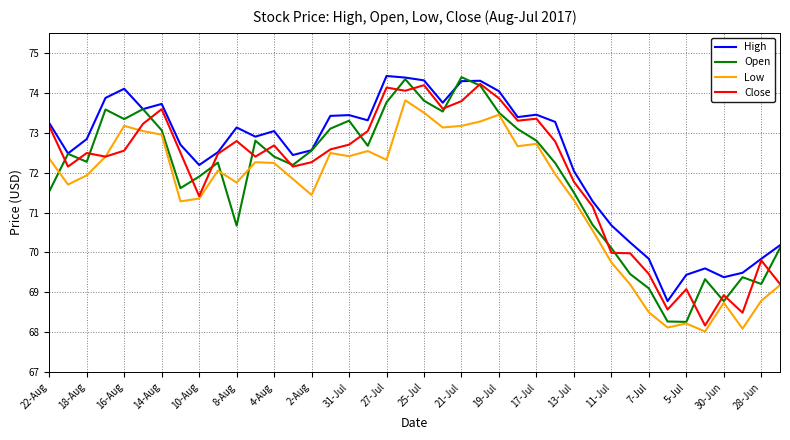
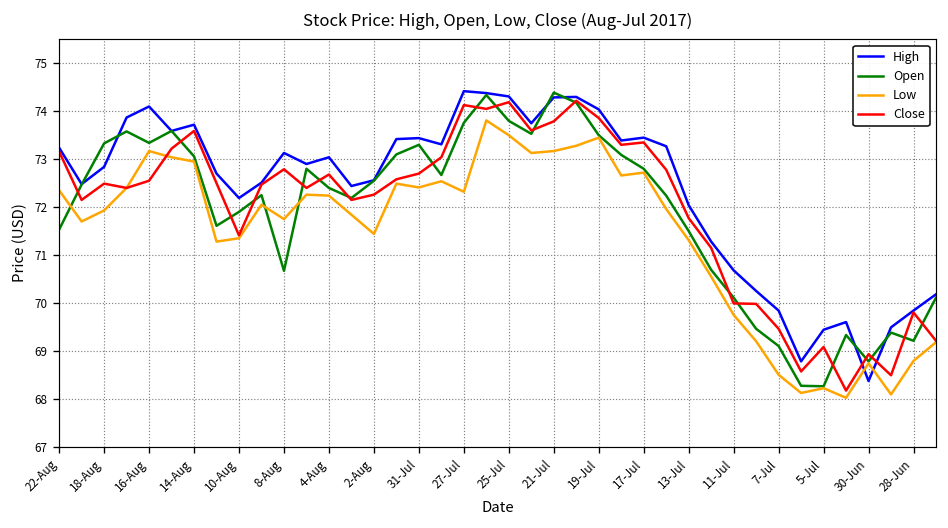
  {
    "High": {
      "22-Aug": 73.2,
      "18-Aug": 72.8,
      "16-Aug": 74.1,
      "14-Aug": 73.7,
      "10-Aug": 72.2,
      "8-Aug": 73.1,
      "4-Aug": 73.0,
      "31-Jul": 73.4,
      "27-Jul": 74.4,
      "25-Jul": 74.3,
      "21-Jul": 74.3,
      "19-Jul": 74.0,
      "17-Jul": 73.5,
      "13-Jul": 72.0,
      "11-Jul": 70.7,
      "7-Jul": 69.8,
      "5-Jul": 69.4,
-     "30-Jun": 69.4
+     "30-Jun": 68.4
    },
    "Open": {
      "22-Aug": 71.5,
-     "18-Aug": 72.3,
+     "18-Aug": 73.3,
      "16-Aug": 73.3,
      "14-Aug": 73.1,
      "10-Aug": 71.9,
      "8-Aug": 70.7,
      "4-Aug": 72.4,
      "31-Jul": 73.3,
      "27-Jul": 73.8,
      "25-Jul": 73.8,
      "21-Jul": 74.4,
      "17-Jul": 72.8,
      "13-Jul": 71.5,
      "11-Jul": 70.1,
      "7-Jul": 69.1,
      "28-Jun": 69.2
    },
    "Low": {
      "22-Aug": 72.4,
      "18-Aug": 71.9,
      "16-Aug": 73.2,
      "14-Aug": 73.0,
      "8-Aug": 71.8,
      "4-Aug": 72.2,
      "2-Aug": 71.4,
      "31-Jul": 72.4,
      "27-Jul": 72.3,
      "25-Jul": 73.5,
      "21-Jul": 73.2,
      "17-Jul": 72.7,
      "13-Jul": 71.3,
      "11-Jul": 69.8,
      "7-Jul": 68.5,
      "28-Jun": 68.8
    },
    "Close": {
      "22-Aug": 73.2,
      "18-Aug": 72.5,
      "16-Aug": 72.6,
      "14-Aug": 73.6,
      "8-Aug": 72.8,
      "4-Aug": 72.7,
      "2-Aug": 72.3,
      "31-Jul": 72.7,
      "27-Jul": 74.1,
      "25-Jul": 74.2,
      "21-Jul": 73.8,
      "19-Jul": 73.9,
      "17-Jul": 73.4,
      "13-Jul": 71.8,
      "11-Jul": 70.0,
      "7-Jul": 69.5,
      "5-Jul": 69.1,
      "30-Jun": 68.9
    }
  }
